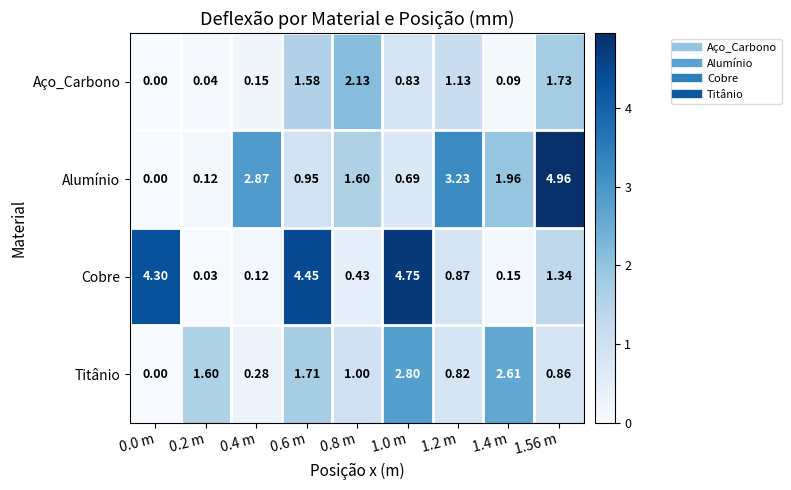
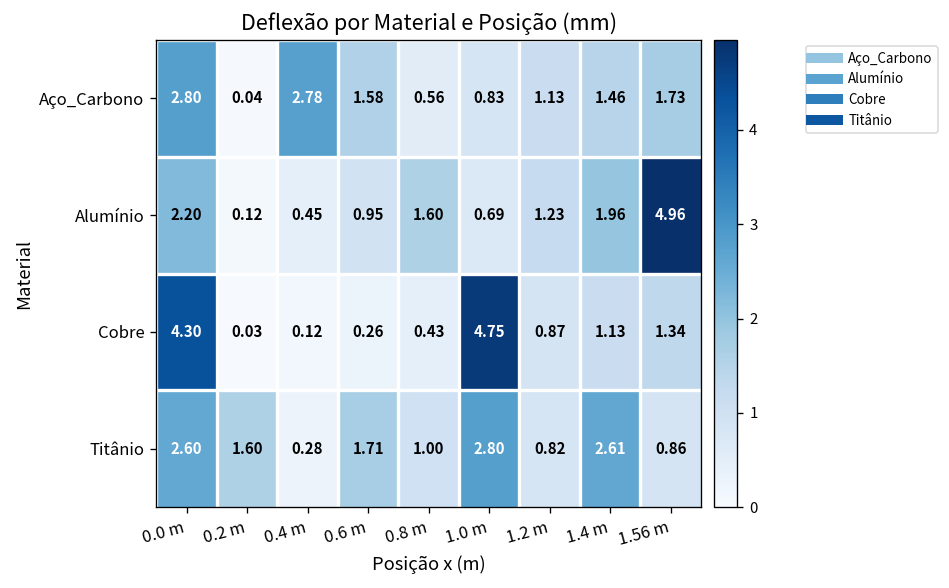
  {
    "Aço_Carbono": {
-     "0.0 m": 0.00,
+     "0.0 m": 2.80,
      "0.2 m": 0.04,
-     "0.4 m": 0.15,
+     "0.4 m": 2.78,
      "0.6 m": 1.58,
-     "0.8 m": 2.13,
+     "0.8 m": 0.56,
      "1.0 m": 0.83,
      "1.2 m": 1.13,
-     "1.4 m": 0.09,
+     "1.4 m": 1.46,
      "1.56 m": 1.73
    },
    "Alumínio": {
-     "0.0 m": 0.00,
+     "0.0 m": 2.20,
      "0.2 m": 0.12,
-     "0.4 m": 2.87,
+     "0.4 m": 0.45,
      "0.6 m": 0.95,
      "0.8 m": 1.60,
      "1.0 m": 0.69,
-     "1.2 m": 3.23,
+     "1.2 m": 1.23,
      "1.4 m": 1.96,
      "1.56 m": 4.96
    },
    "Cobre": {
      "0.0 m": 4.30,
      "0.2 m": 0.03,
      "0.4 m": 0.12,
-     "0.6 m": 4.45,
+     "0.6 m": 0.26,
      "0.8 m": 0.43,
      "1.0 m": 4.75,
      "1.2 m": 0.87,
-     "1.4 m": 0.15,
+     "1.4 m": 1.13,
      "1.56 m": 1.34
    },
    "Titânio": {
-     "0.0 m": 0.00,
+     "0.0 m": 2.60,
      "0.2 m": 1.60,
      "0.4 m": 0.28,
      "0.6 m": 1.71,
      "0.8 m": 1.00,
      "1.0 m": 2.80,
      "1.2 m": 0.82,
      "1.4 m": 2.61,
      "1.56 m": 0.86
    }
  }
